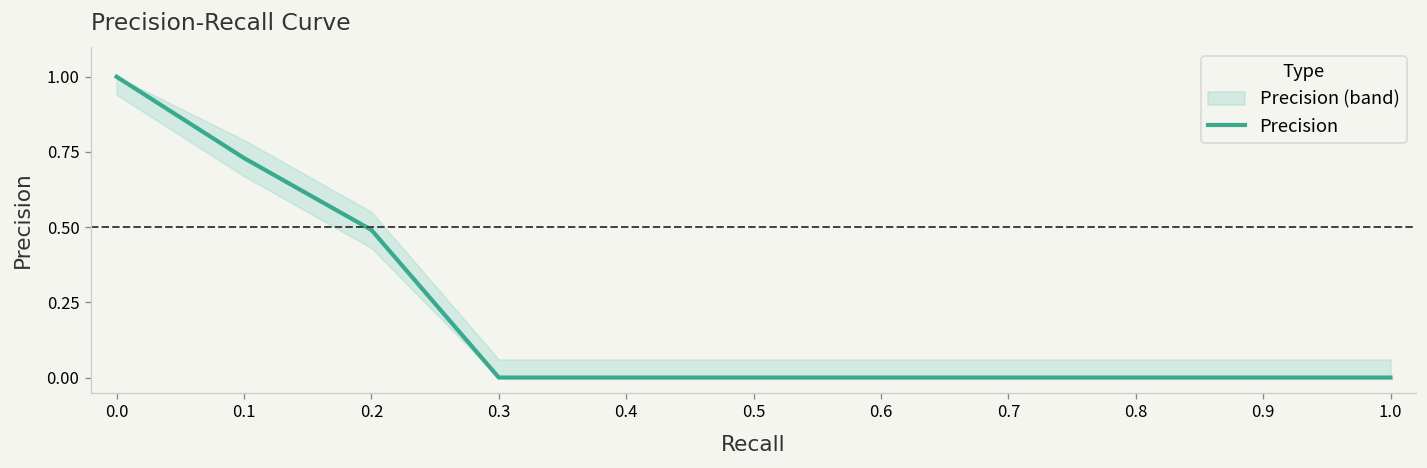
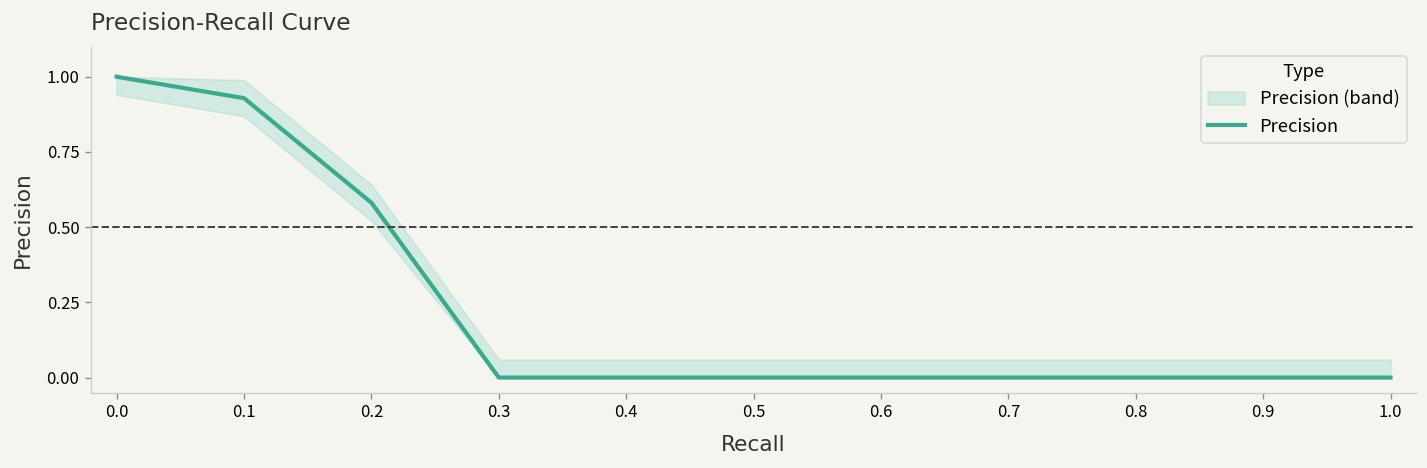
  {
    "Precision": {
-     "0.1": 0.73,
-     "0.2": 0.49,
+     "0.1": 0.93,
+     "0.2": 0.58,
      "0.3": 0.00,
      "0.4": 0.00,
      "0.5": 0.00,
      "0.6": 0.00,
      "0.7": 0.00,
      "0.8": 0.00,
      "0.9": 0.00,
      "1.0": 0.00
    },
    "Precision (band)": {
      "0.3": 0.06,
      "0.4": 0.06,
      "0.5": 0.06,
      "0.6": 0.06,
      "0.7": 0.06,
      "0.8": 0.06,
      "0.9": 0.06,
      "1.0": 0.06
    }
  }
